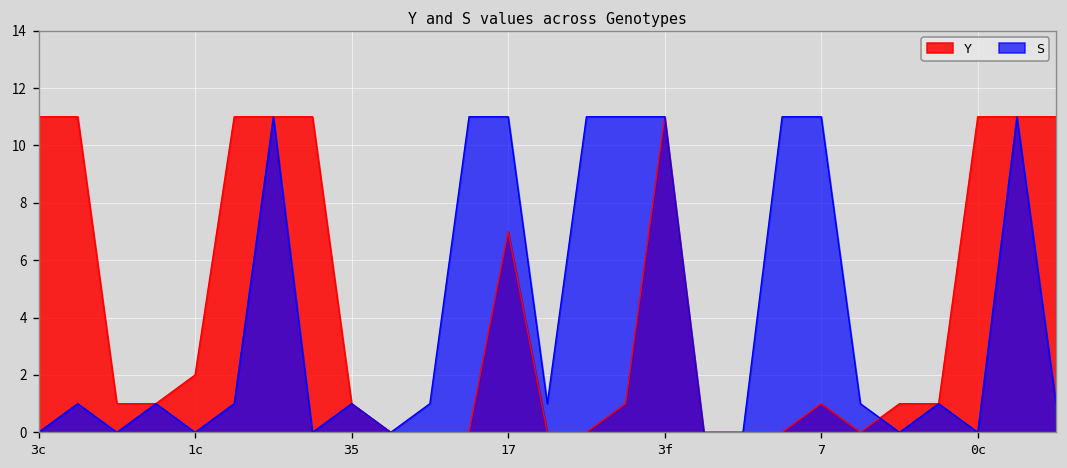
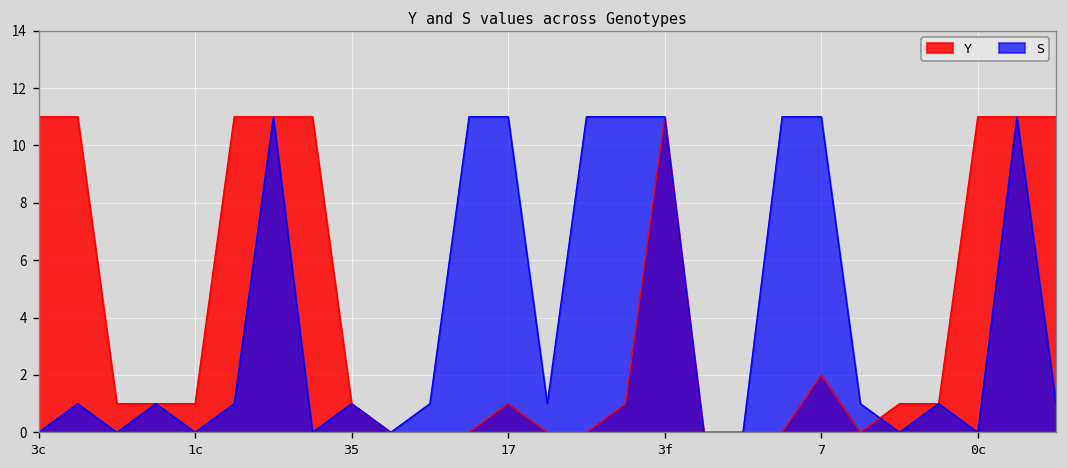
  {
    "Y": {
      "3c": 11,
-     "1c": 2,
-     "17": 7,
-     "7": 1,
+     "1c": 1,
+     "17": 1,
+     "7": 2,
      "0c": 11
    },
    "S": {
      "3c": 0,
      "1c": 0,
      "17": 11,
      "7": 11,
      "0c": 0
    }
  }
